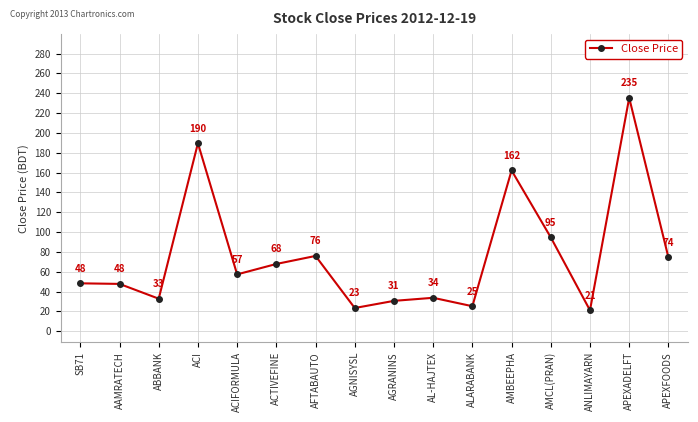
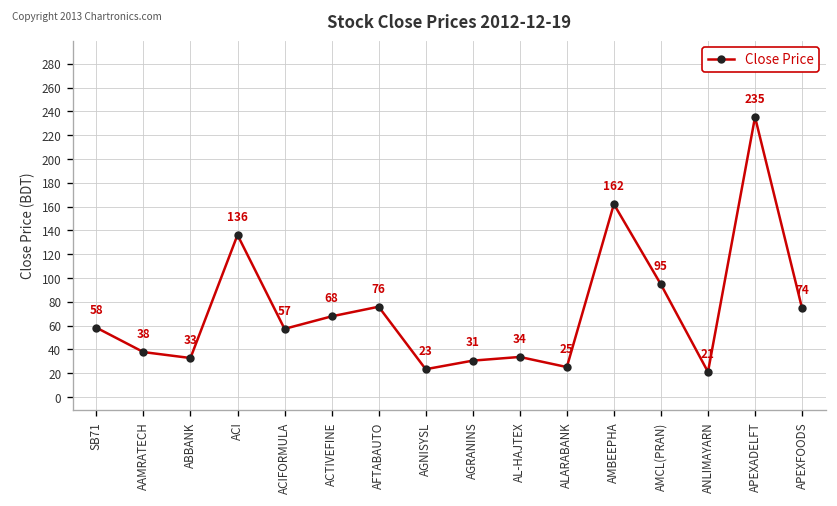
  {
-   "SB71": 48,
-   "AAMRATECH": 48,
+   "SB71": 58,
+   "AAMRATECH": 38,
    "ABBANK": 33,
-   "ACI": 190,
+   "ACI": 136,
    "ACIFORMULA": 57,
    "ACTIVEFINE": 68,
    "AFTABAUTO": 76,
    "AGNISYSL": 23,
    "AGRANINS": 31,
    "AL-HAJTEX": 34,
    "ALARABANK": 25,
    "AMBEEPHA": 162,
    "AMCL(PRAN)": 95,
    "ANLIMAYARN": 21,
    "APEXADELFT": 235,
    "APEXFOODS": 74
  }
